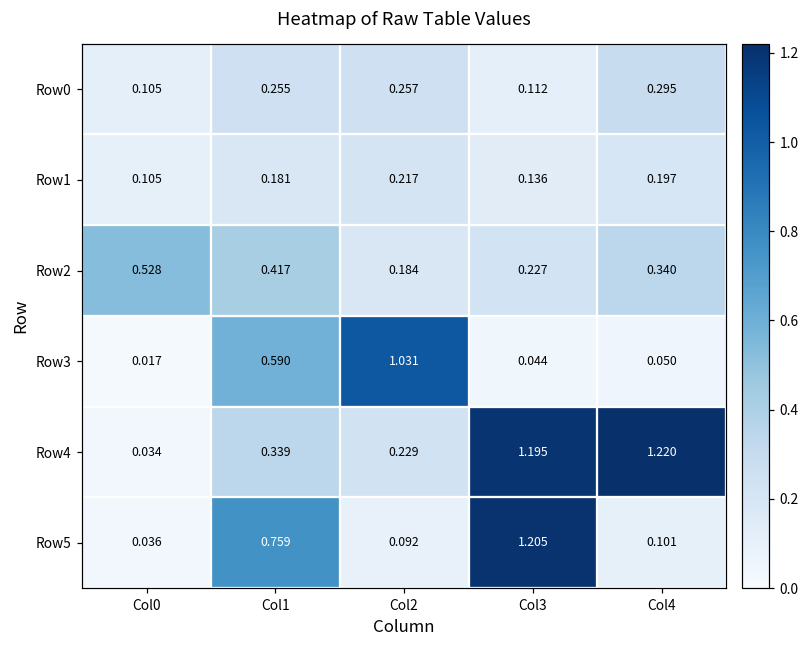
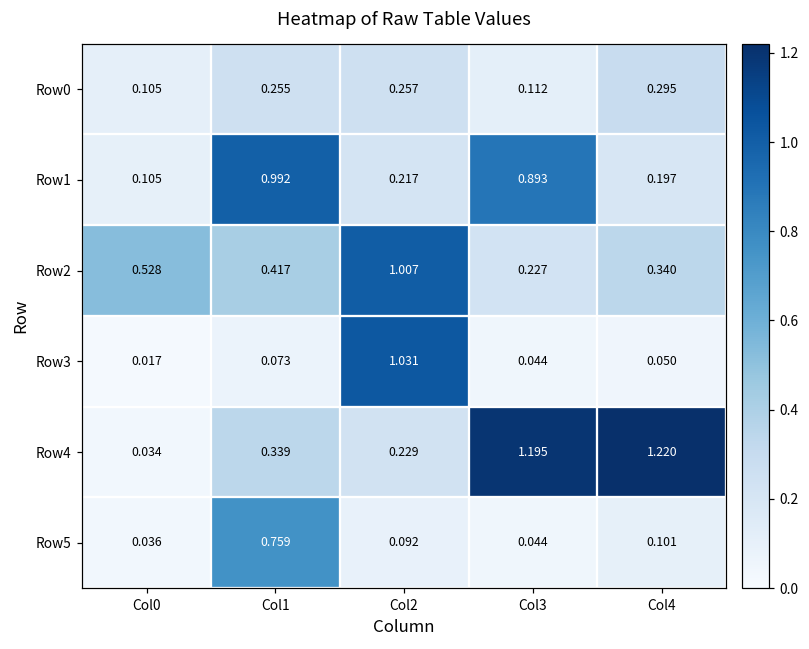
  {
    "Row0": {
      "Col0": 0.105,
      "Col1": 0.255,
      "Col2": 0.257,
      "Col3": 0.112,
      "Col4": 0.295
    },
    "Row1": {
      "Col0": 0.105,
-     "Col1": 0.181,
+     "Col1": 0.992,
      "Col2": 0.217,
-     "Col3": 0.136,
+     "Col3": 0.893,
      "Col4": 0.197
    },
    "Row2": {
      "Col0": 0.528,
      "Col1": 0.417,
-     "Col2": 0.184,
+     "Col2": 1.007,
      "Col3": 0.227,
      "Col4": 0.340
    },
    "Row3": {
      "Col0": 0.017,
-     "Col1": 0.590,
+     "Col1": 0.073,
      "Col2": 1.031,
      "Col3": 0.044,
      "Col4": 0.050
    },
    "Row4": {
      "Col0": 0.034,
      "Col1": 0.339,
      "Col2": 0.229,
      "Col3": 1.195,
      "Col4": 1.220
    },
    "Row5": {
      "Col0": 0.036,
      "Col1": 0.759,
      "Col2": 0.092,
-     "Col3": 1.205,
+     "Col3": 0.044,
      "Col4": 0.101
    }
  }
